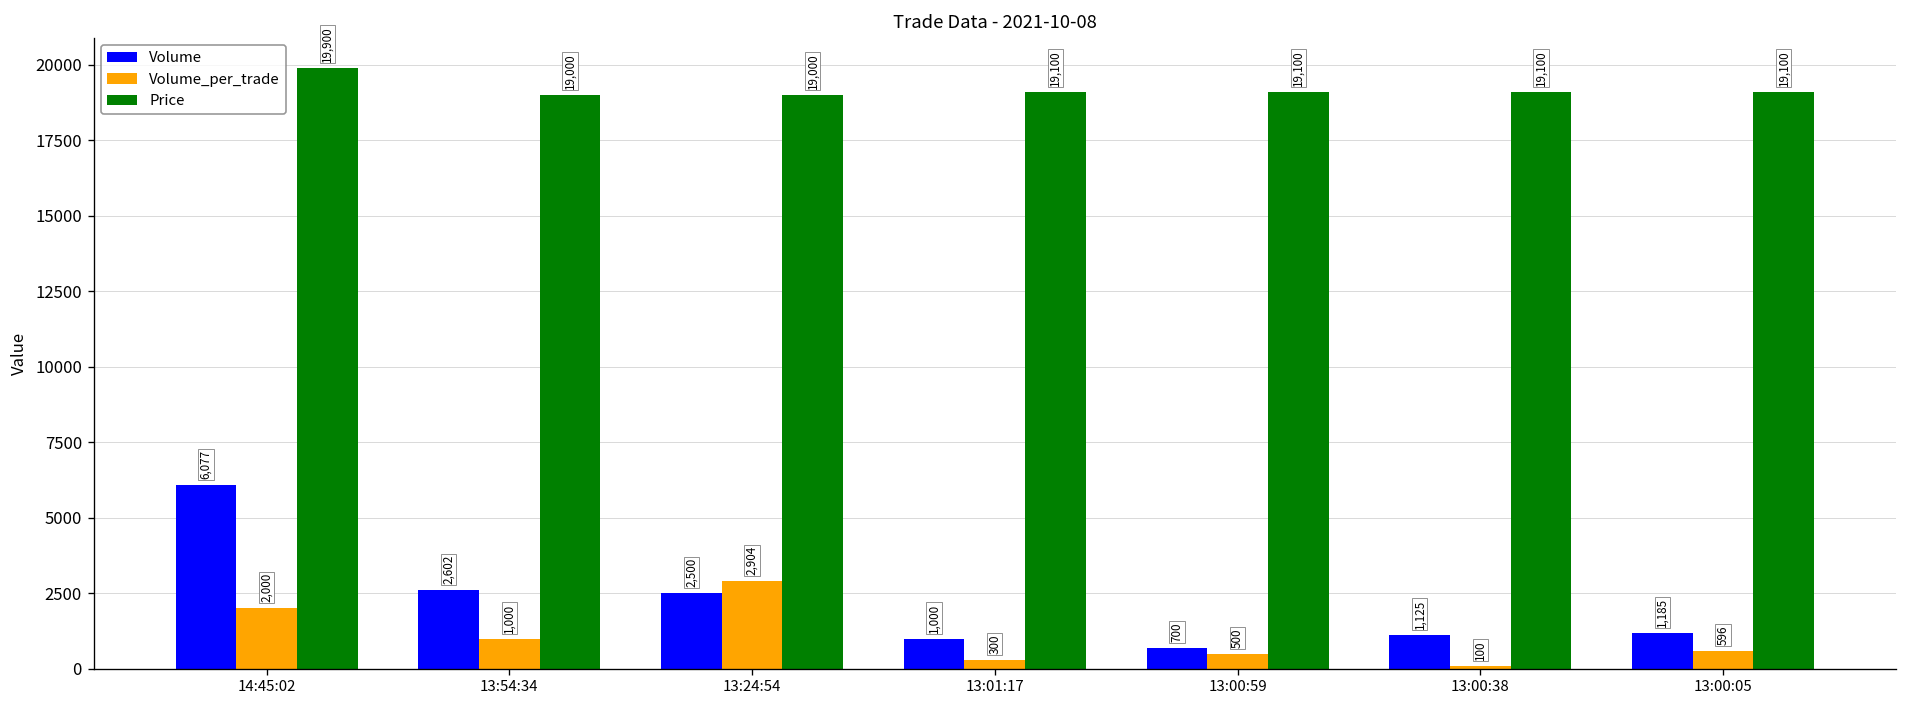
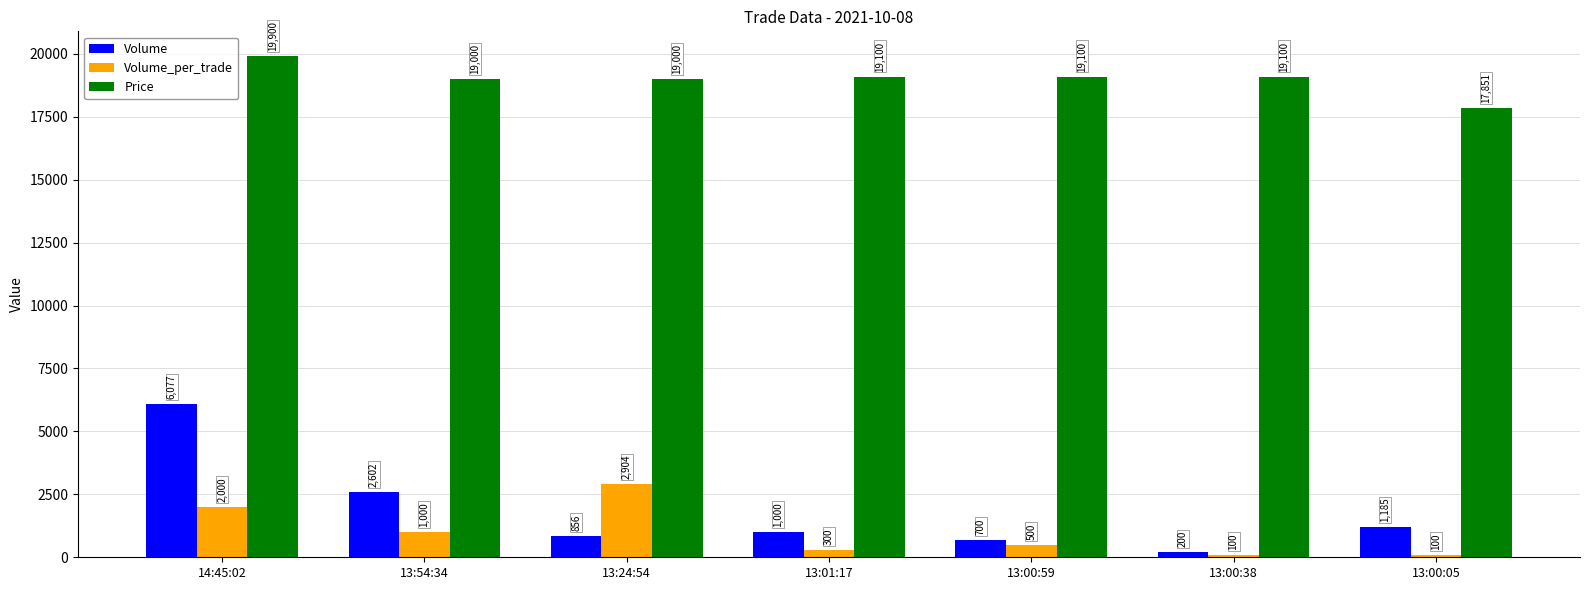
  {
    "Volume": {
-     "13:24:54": "2,500",
-     "13:00:38": "1,125"
+     "13:24:54": "856",
+     "13:00:38": "200"
    },
    "Volume_per_trade": {
-     "13:00:05": "596"
+     "13:00:05": "100"
    },
    "Price": {
-     "13:00:05": "19,100"
+     "13:00:05": "17,851"
    }
  }
